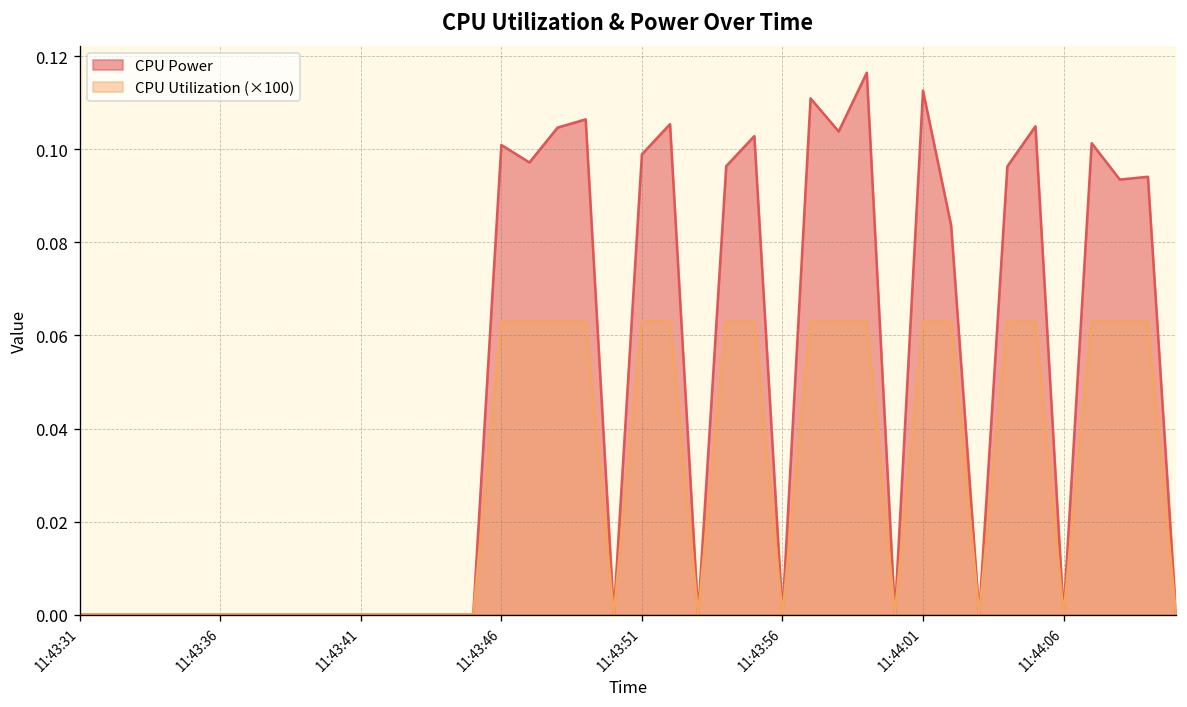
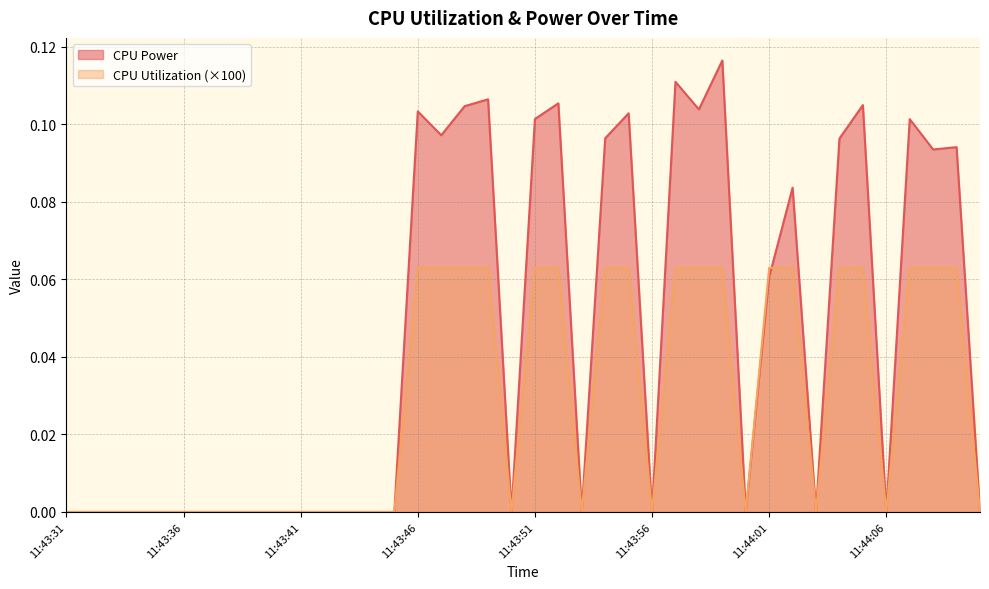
  {
    "CPU Power": {
-     "11:43:46": 0.101,
-     "11:43:51": 0.099,
-     "11:44:01": 0.113
+     "11:43:46": 0.103,
+     "11:43:51": 0.101,
+     "11:44:01": 0.061
    },
    "CPU Utilization (×100)": {
      "11:43:46": 0.063,
      "11:43:51": 0.063,
      "11:44:01": 0.063
    }
  }
